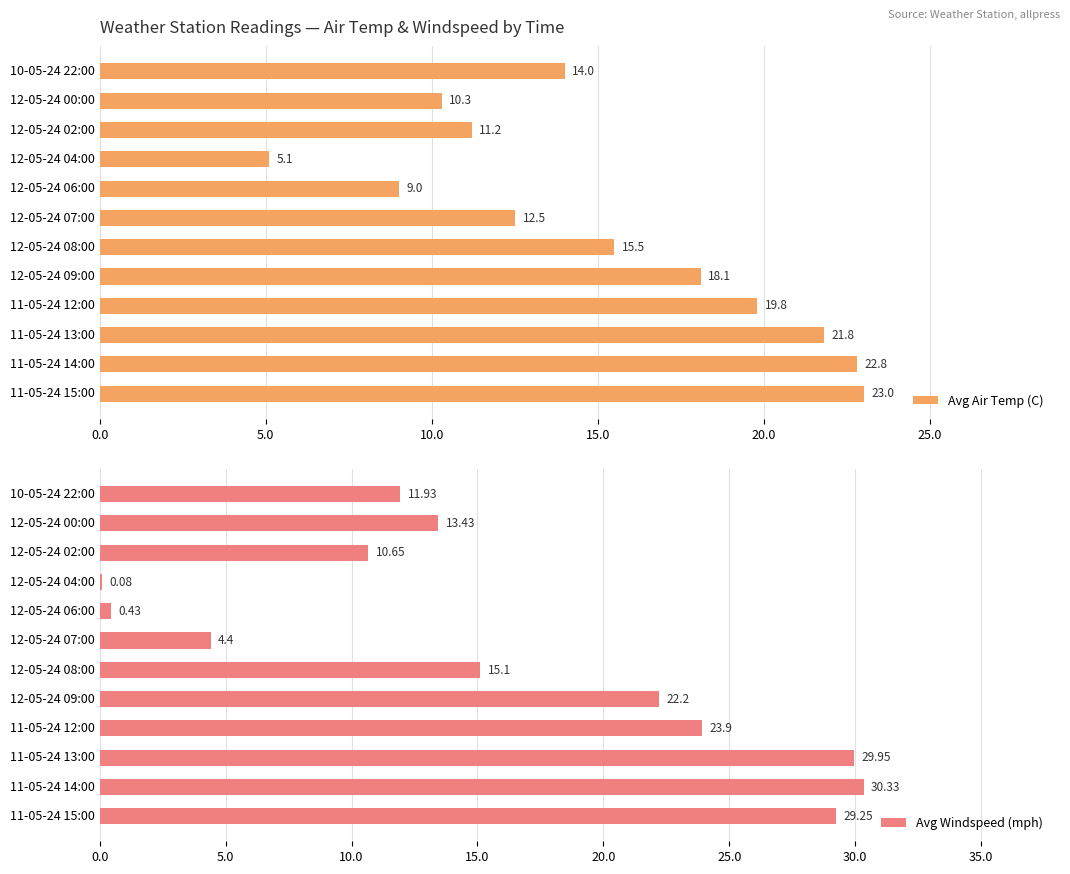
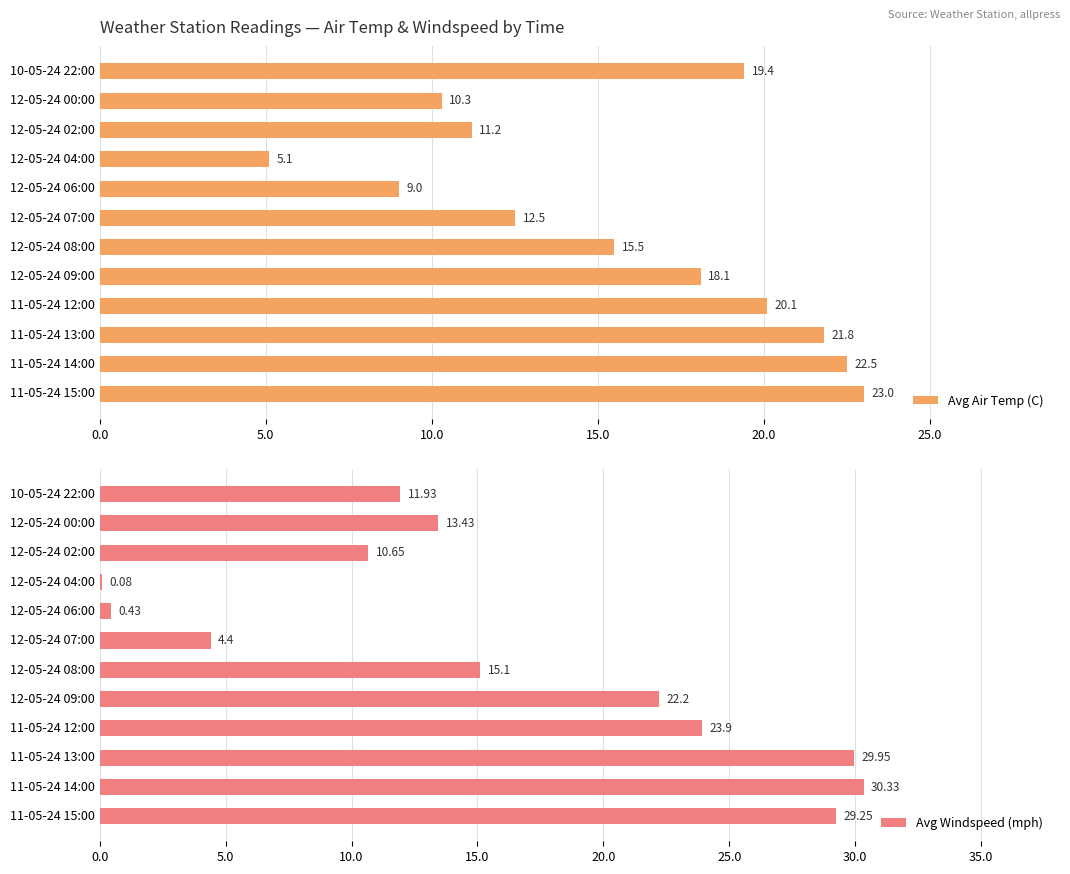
  {
    "Weather Station Readings — Air Temp & Windspeed by Time": {
-     "10-05-24 22:00": 14.0,
+     "10-05-24 22:00": 19.4,
      "12-05-24 00:00": 10.3,
      "12-05-24 02:00": 11.2,
      "12-05-24 04:00": 5.1,
      "12-05-24 06:00": 9.0,
      "12-05-24 07:00": 12.5,
      "12-05-24 08:00": 15.5,
      "12-05-24 09:00": 18.1,
-     "11-05-24 12:00": 19.8,
+     "11-05-24 12:00": 20.1,
      "11-05-24 13:00": 21.8,
-     "11-05-24 14:00": 22.8,
+     "11-05-24 14:00": 22.5,
      "11-05-24 15:00": 23.0
    }
  }
